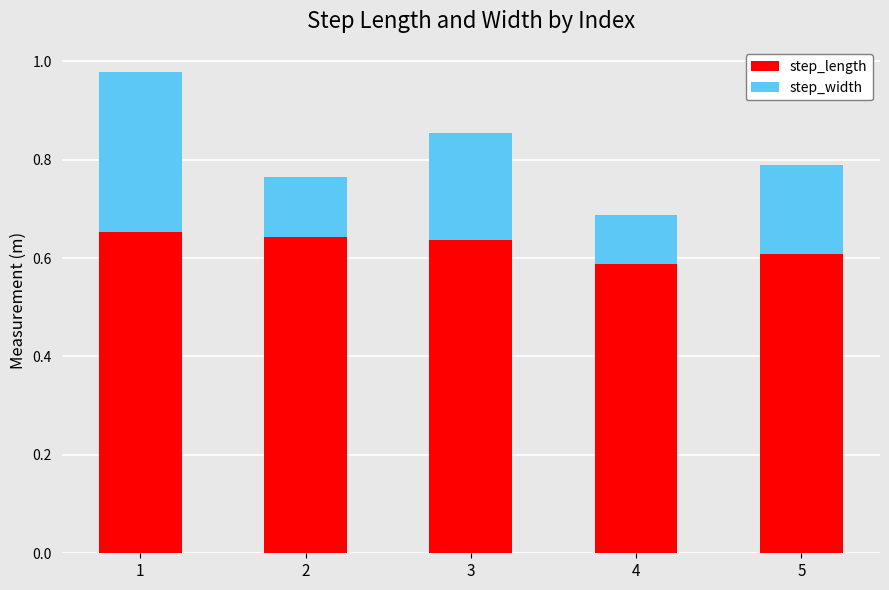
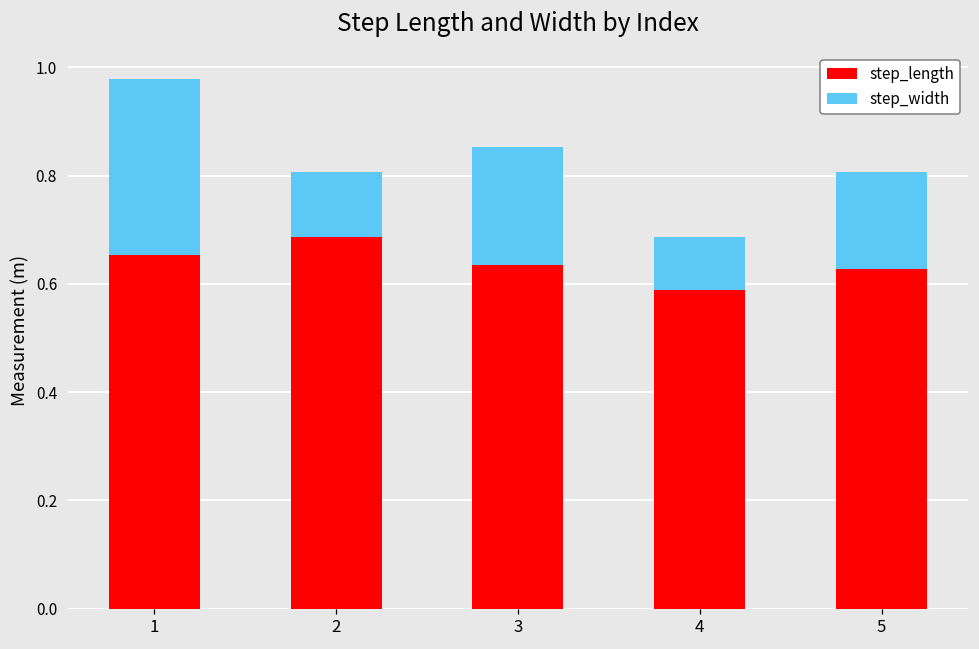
  {
    "step_length": {
      "1": 0.65,
-     "2": 0.64,
+     "2": 0.69,
      "3": 0.64,
      "4": 0.59,
-     "5": 0.61
+     "5": 0.63
    },
    "step_width": {
      "1": 0.33,
      "2": 0.12,
      "3": 0.22,
      "4": 0.10,
      "5": 0.18
    }
  }
